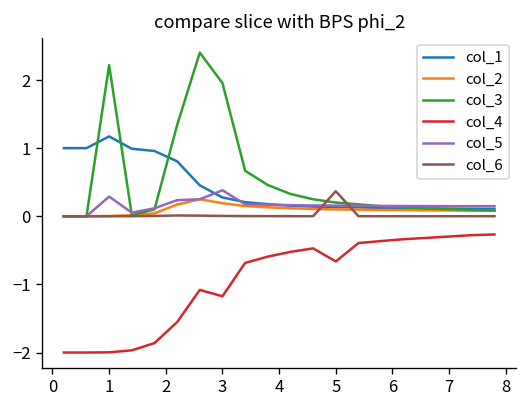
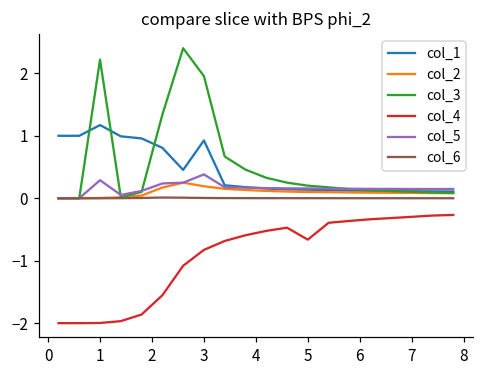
  {
    "col_1": {
      "1": 1.2,
-     "3": 0.3
+     "3": 0.9
    },
    "col_2": {
      "3": 0.2
    },
    "col_3": {
      "1": 2.2,
      "3": 2.0
    },
    "col_4": {
      "1": -2.0,
-     "3": -1.2,
+     "3": -0.8,
      "5": -0.7,
      "7": -0.3
    },
    "col_5": {
      "1": 0.3,
      "3": 0.4
    },
    "col_6": {
      "3": 0.0,
-     "5": 0.4,
+     "5": 0.0,
      "7": 0.0
    }
  }
